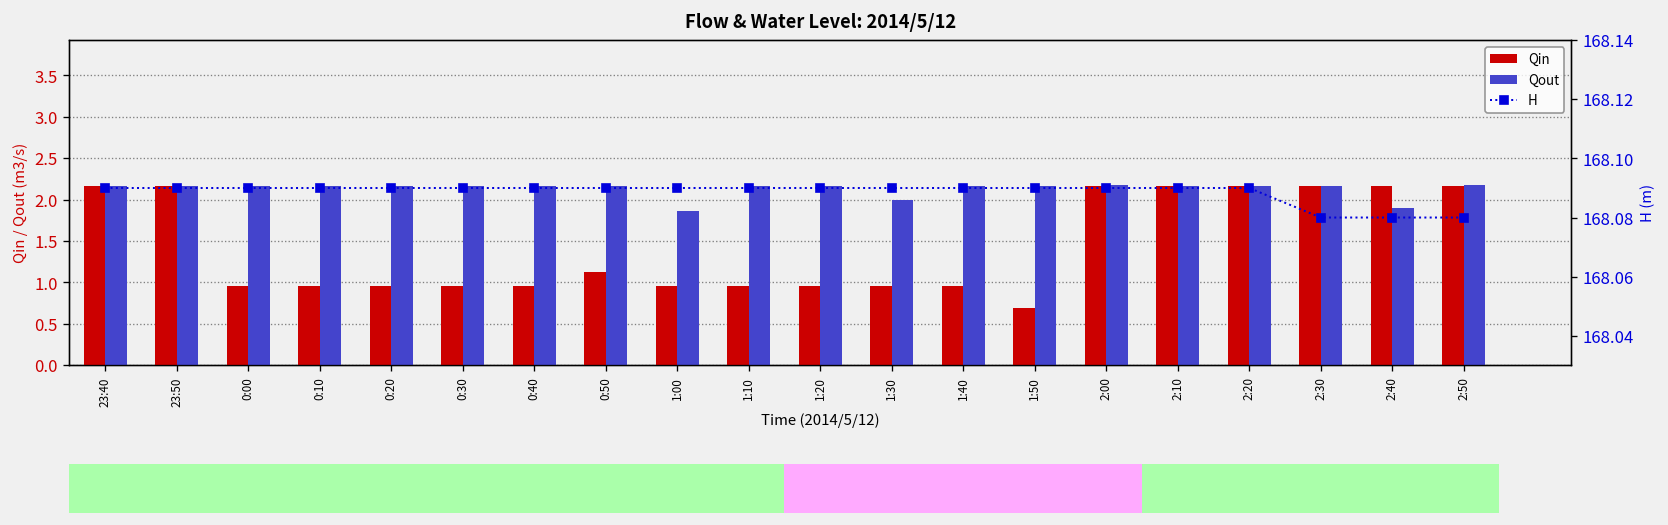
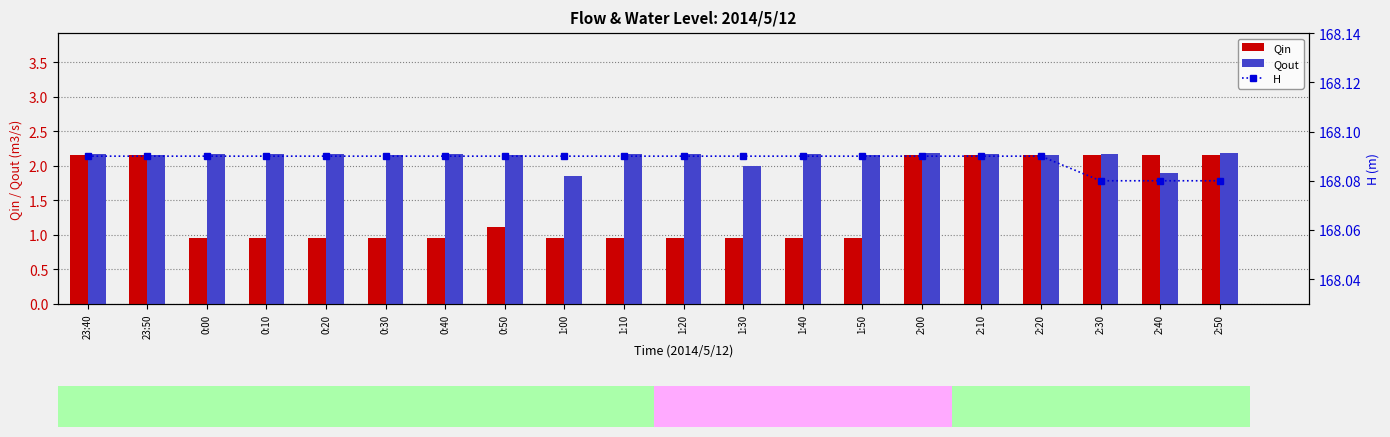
  {
    "Qin": {
      "23:40": 2.2,
      "23:50": 2.2,
      "0:00": 1.0,
      "0:10": 1.0,
      "0:20": 1.0,
      "0:30": 1.0,
      "0:40": 1.0,
      "0:50": 1.1,
      "1:00": 1.0,
      "1:10": 1.0,
      "1:20": 1.0,
      "1:30": 1.0,
      "1:40": 1.0,
-     "1:50": 0.7,
+     "1:50": 1.0,
      "2:00": 2.2,
      "2:10": 2.2,
      "2:20": 2.2,
      "2:30": 2.2,
      "2:40": 2.2,
      "2:50": 2.2
    },
    "Qout": {
      "23:40": 2.2,
      "23:50": 2.2,
      "0:00": 2.2,
      "0:10": 2.2,
      "0:20": 2.2,
      "0:30": 2.2,
      "0:40": 2.2,
      "0:50": 2.2,
      "1:00": 1.9,
      "1:10": 2.2,
      "1:20": 2.2,
      "1:30": 2.0,
      "1:40": 2.2,
      "1:50": 2.2,
      "2:00": 2.2,
      "2:10": 2.2,
      "2:20": 2.2,
      "2:30": 2.2,
      "2:40": 1.9,
      "2:50": 2.2
    },
    "H": {
      "23:40": 168.090,
      "23:50": 168.090,
      "0:00": 168.090,
      "0:10": 168.090,
      "0:20": 168.090,
      "0:30": 168.090,
      "0:40": 168.090,
      "0:50": 168.090,
      "1:00": 168.090,
      "1:10": 168.090,
      "1:20": 168.090,
      "1:30": 168.090,
      "1:40": 168.090,
      "1:50": 168.090,
      "2:00": 168.090,
      "2:10": 168.090,
      "2:20": 168.090,
      "2:30": 168.080,
      "2:40": 168.080,
      "2:50": 168.080
    }
  }
